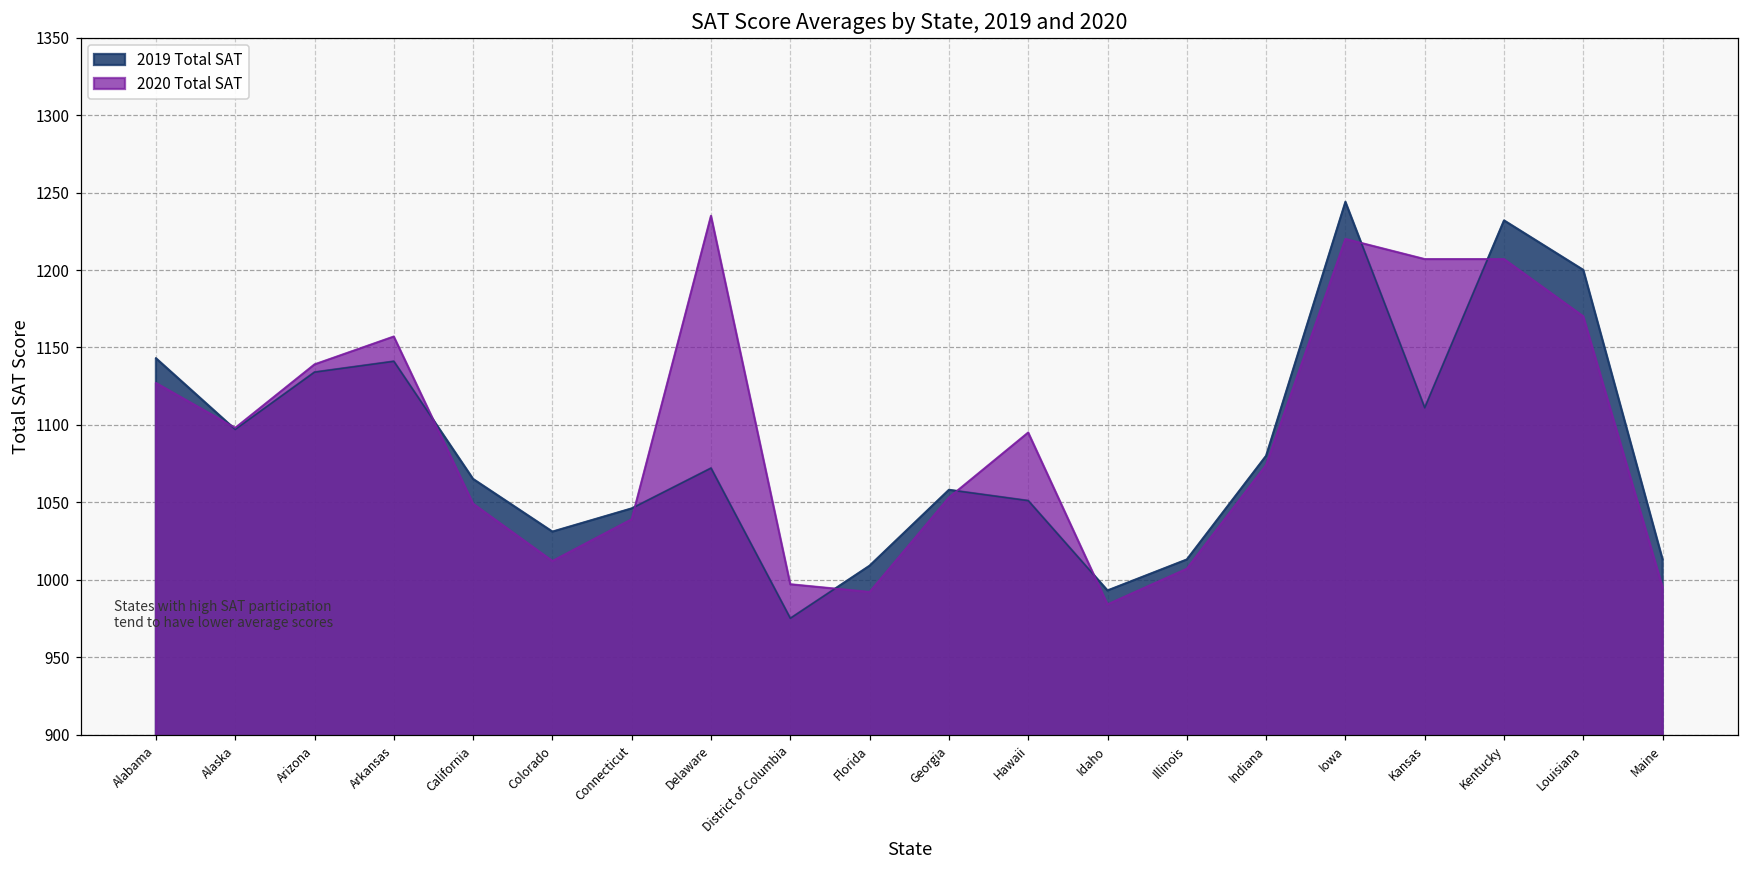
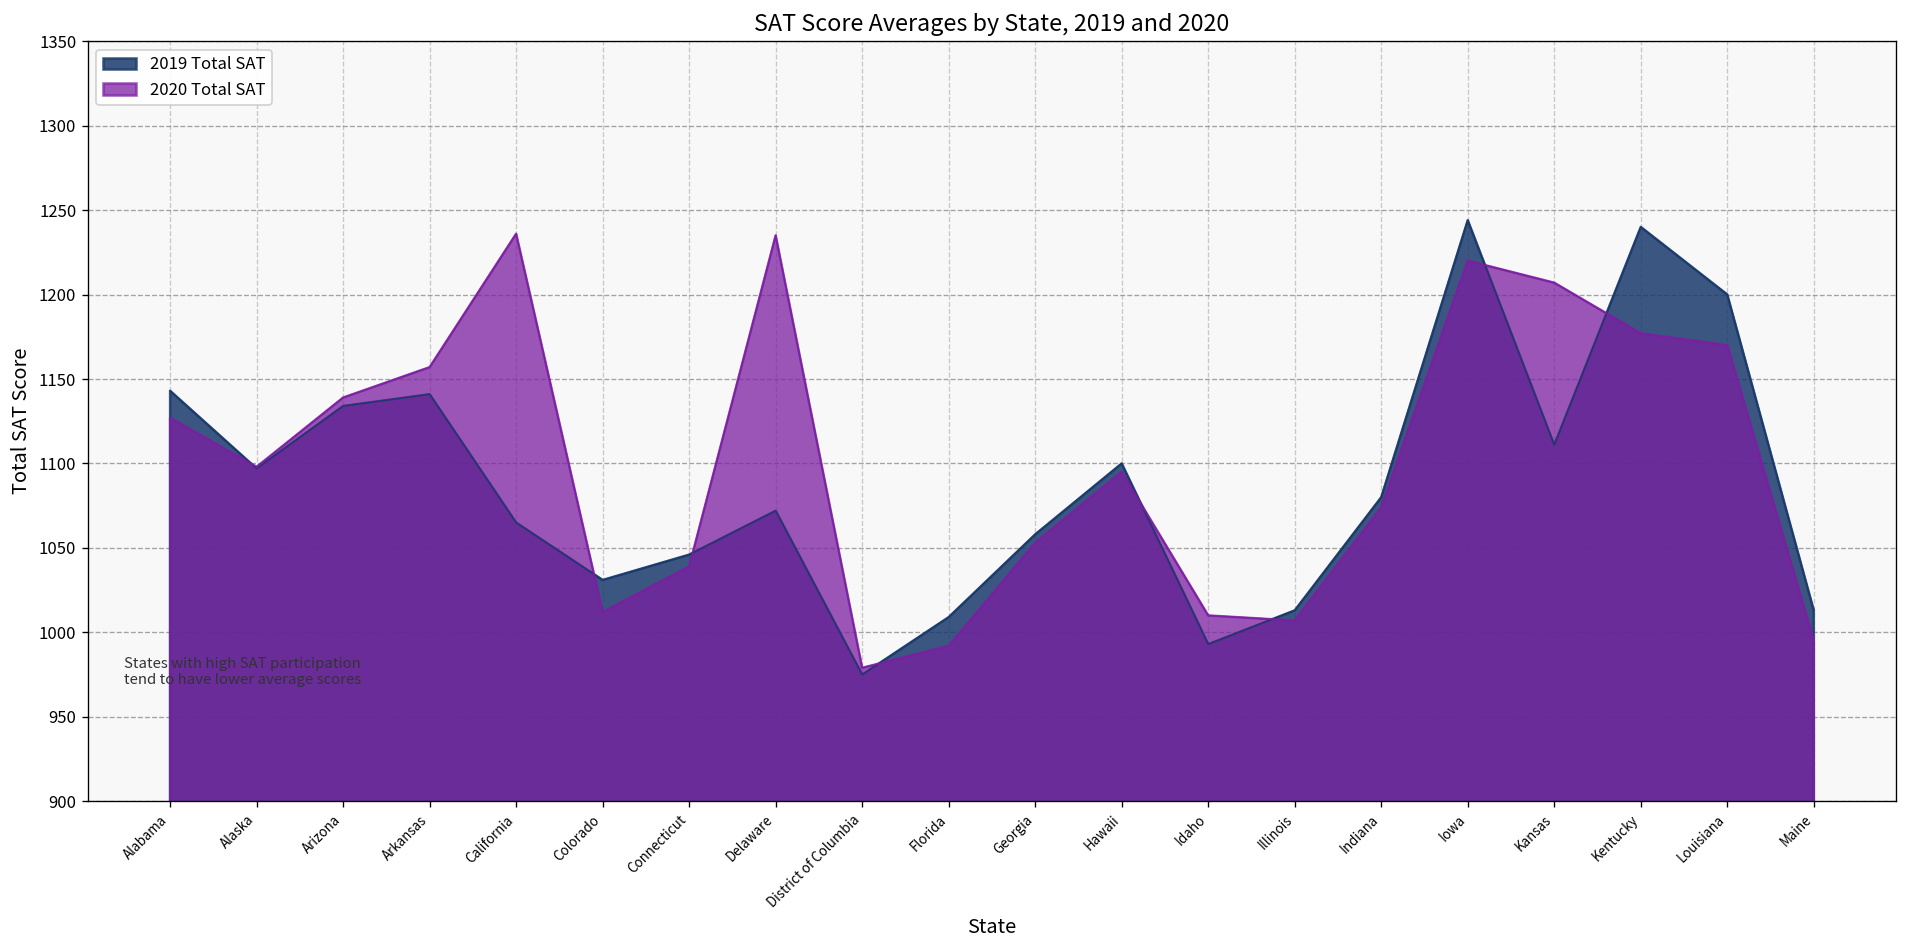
  {
    "2019 Total SAT": {
      "Alabama": 1143,
      "Arizona": 1134,
      "Arkansas": 1141,
      "California": 1065,
      "Colorado": 1031,
      "Connecticut": 1046,
      "Delaware": 1072,
      "District of Columbia": 975,
      "Florida": 1009,
      "Georgia": 1058,
-     "Hawaii": 1051,
+     "Hawaii": 1100,
      "Idaho": 993,
      "Illinois": 1013,
      "Indiana": 1080,
      "Iowa": 1244,
      "Kansas": 1111,
-     "Kentucky": 1232,
+     "Kentucky": 1240,
      "Louisiana": 1200,
      "Maine": 1013
    },
    "2020 Total SAT": {
      "Alabama": 1127,
      "Arizona": 1139,
      "Arkansas": 1157,
-     "California": 1049,
+     "California": 1236,
      "Colorado": 1012,
      "Connecticut": 1039,
      "Delaware": 1235,
-     "District of Columbia": 997,
+     "District of Columbia": 979,
      "Florida": 992,
      "Georgia": 1053,
      "Hawaii": 1095,
-     "Idaho": 984,
+     "Idaho": 1010,
      "Illinois": 1007,
      "Indiana": 1074,
      "Iowa": 1220,
      "Kansas": 1207,
-     "Kentucky": 1207,
+     "Kentucky": 1177,
      "Louisiana": 1170,
      "Maine": 995
    }
  }
